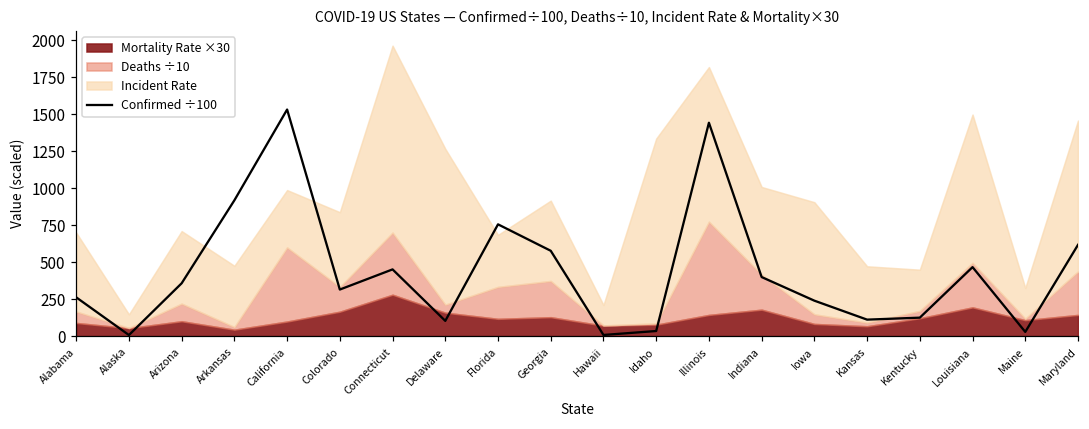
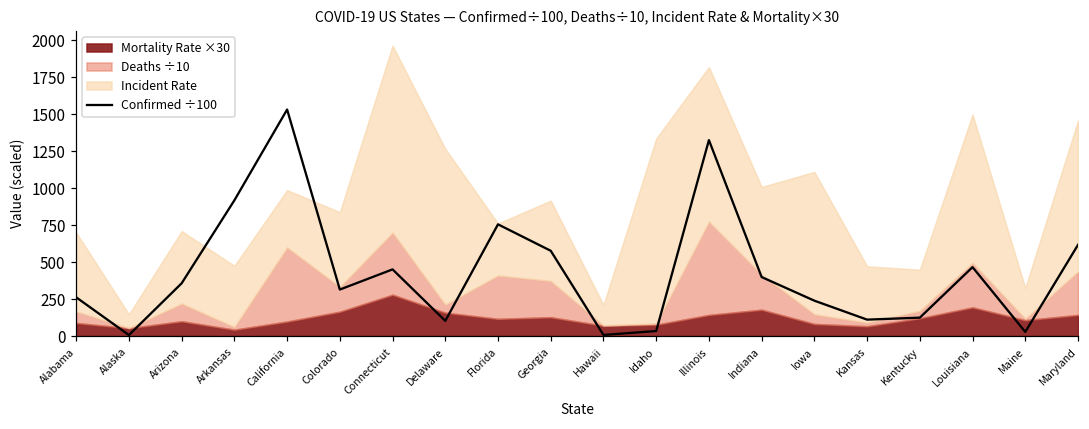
  {
    "Confirmed ÷100": {
      "Alabama": 260,
      "Alaska": 10,
      "Arizona": 360,
      "Arkansas": 920,
      "California": 1530,
      "Connecticut": 450,
      "Delaware": 100,
      "Georgia": 580,
      "Hawaii": 10,
      "Idaho": 30,
-     "Illinois": 1440,
+     "Illinois": 1330,
      "Iowa": 240,
      "Kansas": 110,
      "Louisiana": 470,
      "Maine": 30,
      "Maryland": 620
    },
    "Mortality Rate ×30": {
      "Alabama": 90,
      "Arizona": 100,
      "California": 100,
      "Colorado": 160,
      "Connecticut": 280,
      "Delaware": 160,
      "Florida": 120,
      "Georgia": 130,
      "Illinois": 140,
      "Indiana": 180,
      "Iowa": 80,
      "Kansas": 70,
      "Louisiana": 190,
      "Maryland": 140
    },
    "Deaths ÷10": {
      "Alabama": 80,
      "Arizona": 120,
      "California": 500,
      "Connecticut": 420,
      "Delaware": 50,
-     "Florida": 220,
+     "Florida": 290,
      "Georgia": 250,
      "Illinois": 630,
      "Iowa": 70,
      "Kansas": 20,
      "Kentucky": 50,
      "Louisiana": 300,
      "Maryland": 290
    },
    "Incident Rate": {
      "Alabama": 530,
      "Alaska": 90,
      "Arizona": 490,
      "Arkansas": 410,
      "California": 390,
      "Colorado": 510,
      "Connecticut": 1260,
      "Delaware": 1050,
      "Georgia": 540,
      "Hawaii": 140,
      "Idaho": 1250,
      "Illinois": 1050,
      "Indiana": 590,
-     "Iowa": 760,
+     "Iowa": 960,
      "Kansas": 380,
      "Kentucky": 280,
      "Louisiana": 1000,
      "Maine": 210,
      "Maryland": 1020
    }
  }
